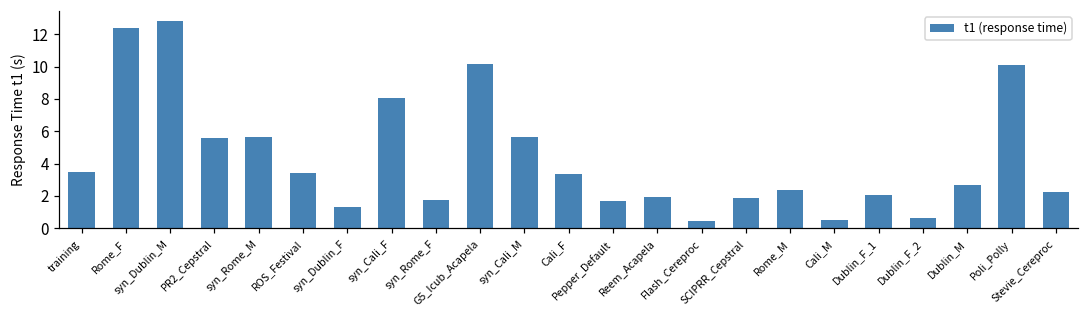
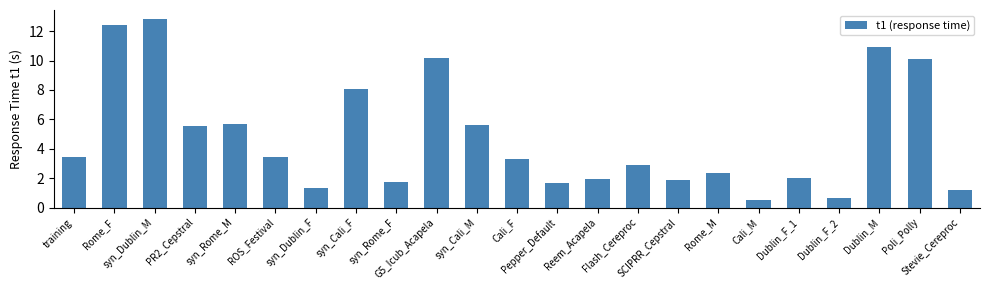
  {
    "training": 3.5,
    "Rome_F": 12.4,
    "syn_Dublin_M": 12.8,
    "PR2_Cepstral": 5.6,
    "syn_Rome_M": 5.7,
    "ROS_Festival": 3.4,
    "syn_Dublin_F": 1.3,
    "syn_Cali_F": 8.0,
    "syn_Rome_F": 1.7,
    "G5_Icub_Acapela": 10.2,
    "syn_Cali_M": 5.6,
    "Cali_F": 3.3,
    "Pepper_Default": 1.7,
    "Reem_Acapela": 2.0,
-   "Flash_Cereproc": 0.4,
+   "Flash_Cereproc": 2.9,
    "SCIPRR_Cepstral": 1.8,
    "Rome_M": 2.3,
    "Cali_M": 0.5,
    "Dublin_F_1": 2.0,
    "Dublin_F_2": 0.6,
-   "Dublin_M": 2.7,
+   "Dublin_M": 10.9,
    "Poli_Polly": 10.1,
-   "Stevie_Cereproc": 2.2
+   "Stevie_Cereproc": 1.2
  }
